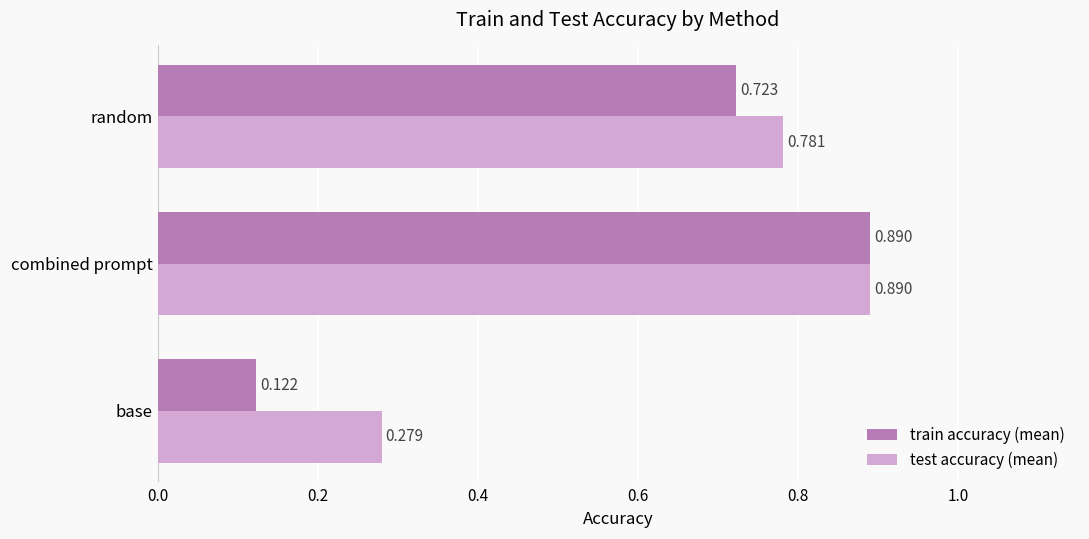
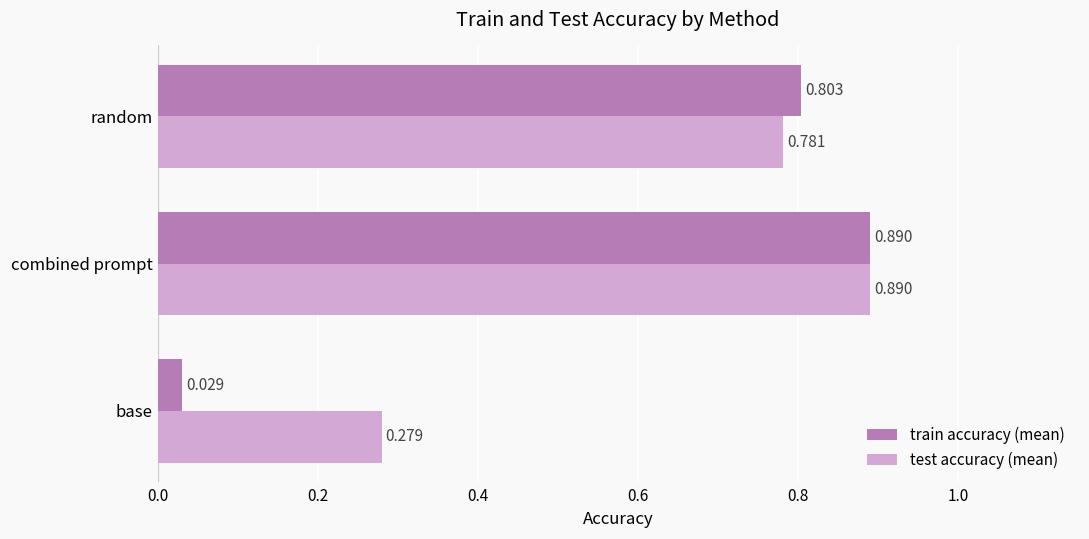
  {
    "train accuracy (mean)": {
-     "random": 0.723,
+     "random": 0.803,
      "combined prompt": 0.890,
-     "base": 0.122
+     "base": 0.029
    },
    "test accuracy (mean)": {
      "random": 0.781,
      "combined prompt": 0.890,
      "base": 0.279
    }
  }
